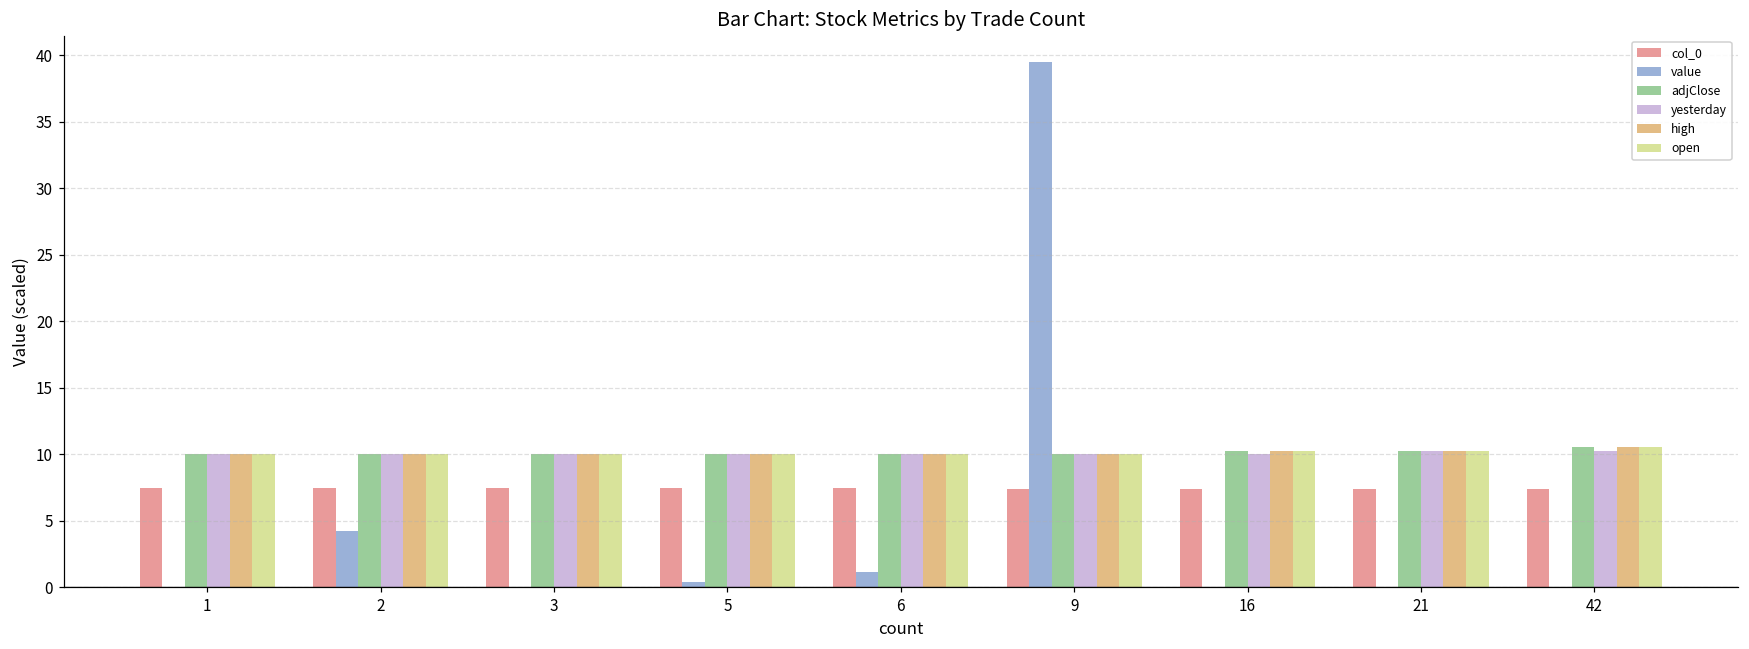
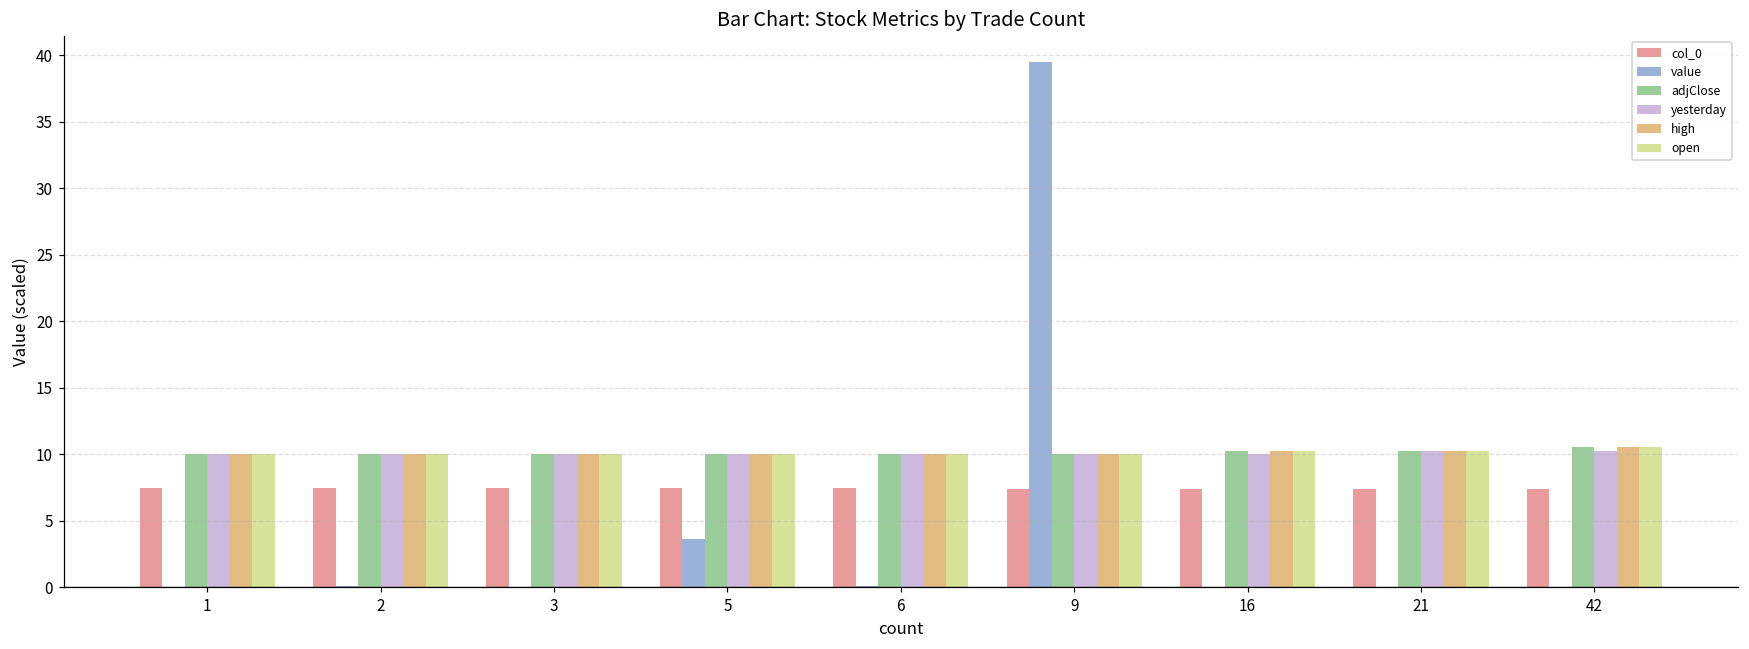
  {
    "value": {
-     "2": 4.2,
-     "5": 0.4,
-     "6": 1.1,
+     "2": 0.1,
+     "5": 3.6,
+     "6": 0.1,
      "9": 39.5
    },
    "adjClose": {
      "1": 10.0,
      "2": 10.0,
      "3": 10.0,
      "5": 10.0,
      "6": 10.0,
      "9": 10.0,
      "16": 10.2,
      "21": 10.3,
      "42": 10.5
    },
    "yesterday": {
      "1": 10.0,
      "2": 10.0,
      "3": 10.0,
      "5": 10.0,
      "6": 10.0,
      "9": 10.0,
      "16": 10.0,
      "21": 10.2,
      "42": 10.3
    },
    "open": {
      "1": 10.0,
      "2": 10.0,
      "3": 10.0,
      "5": 10.0,
      "6": 10.0,
      "9": 10.0,
      "16": 10.2,
      "21": 10.3,
      "42": 10.5
    }
  }
